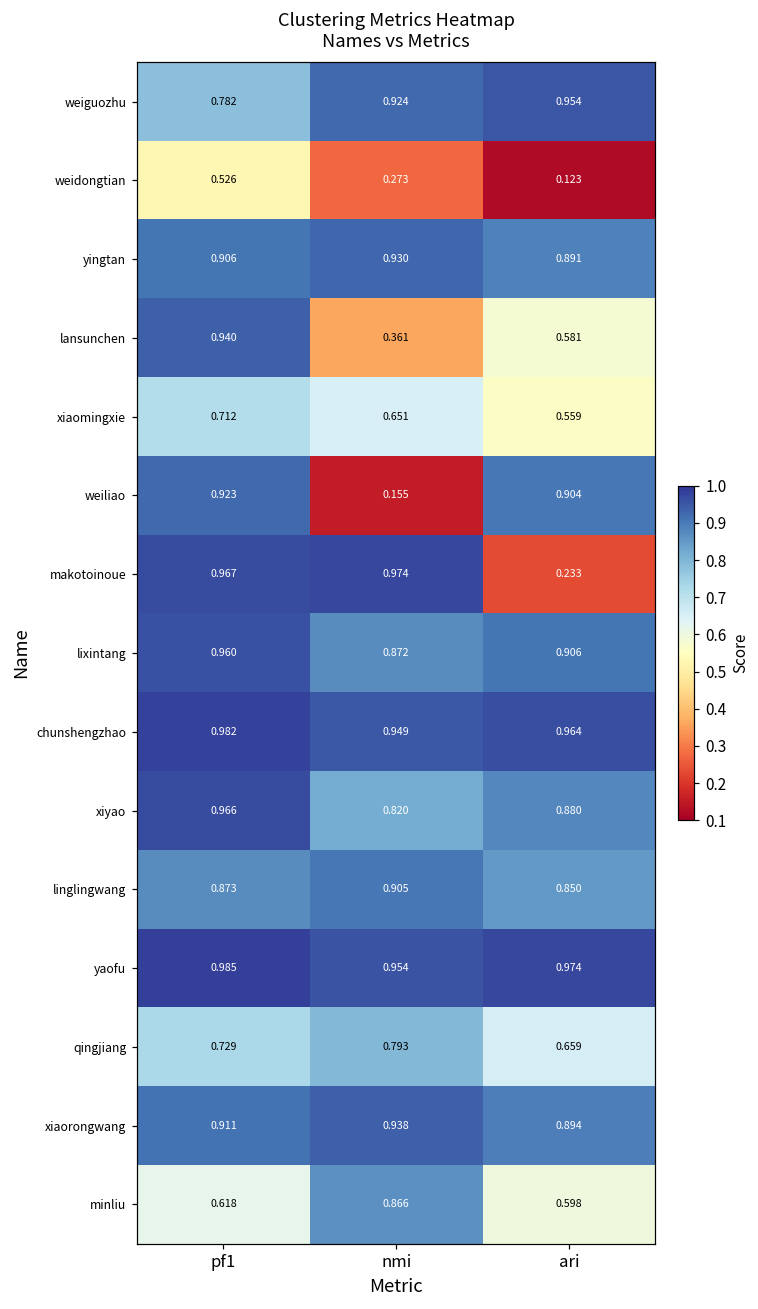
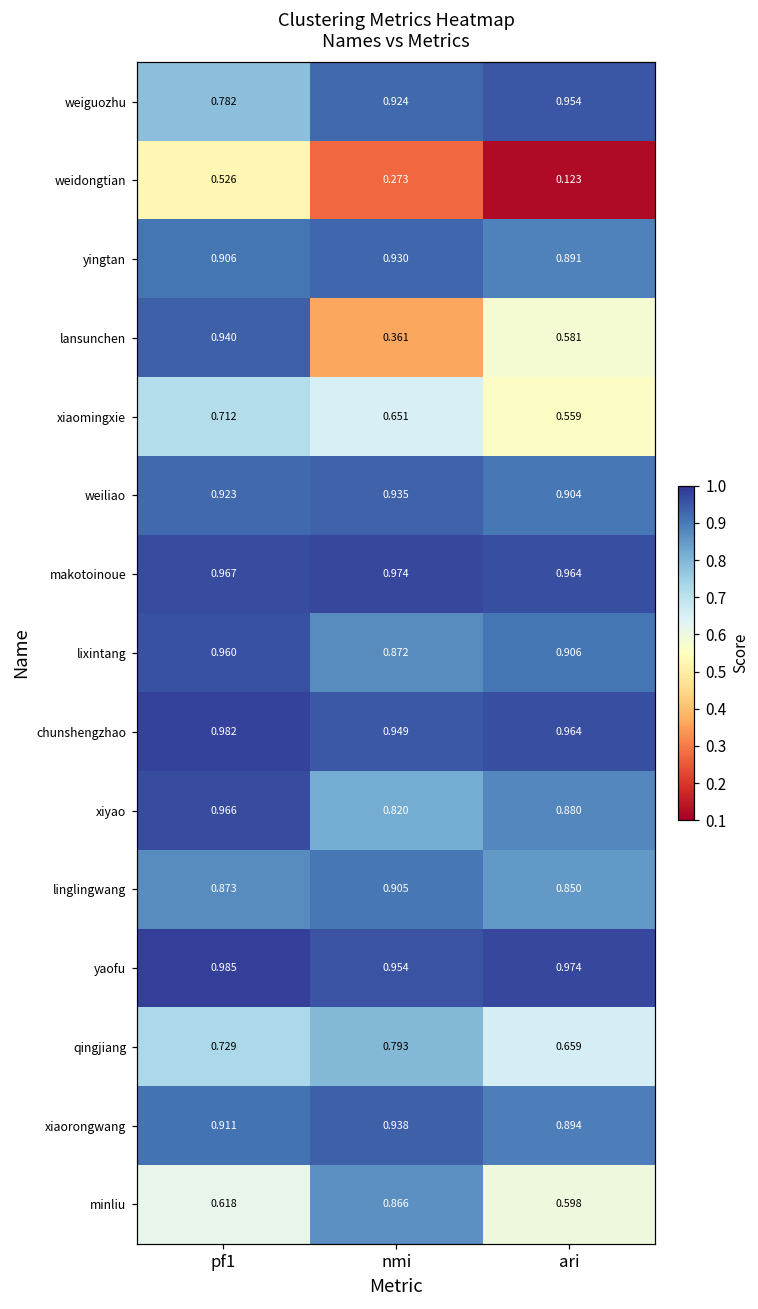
  {
    "weiguozhu": {
      "pf1": 0.782,
      "nmi": 0.924,
      "ari": 0.954
    },
    "weidongtian": {
      "pf1": 0.526,
      "nmi": 0.273,
      "ari": 0.123
    },
    "yingtan": {
      "pf1": 0.906,
      "nmi": 0.930,
      "ari": 0.891
    },
    "lansunchen": {
      "pf1": 0.940,
      "nmi": 0.361,
      "ari": 0.581
    },
    "xiaomingxie": {
      "pf1": 0.712,
      "nmi": 0.651,
      "ari": 0.559
    },
    "weiliao": {
      "pf1": 0.923,
-     "nmi": 0.155,
+     "nmi": 0.935,
      "ari": 0.904
    },
    "makotoinoue": {
      "pf1": 0.967,
      "nmi": 0.974,
-     "ari": 0.233
+     "ari": 0.964
    },
    "lixintang": {
      "pf1": 0.960,
      "nmi": 0.872,
      "ari": 0.906
    },
    "chunshengzhao": {
      "pf1": 0.982,
      "nmi": 0.949,
      "ari": 0.964
    },
    "xiyao": {
      "pf1": 0.966,
      "nmi": 0.820,
      "ari": 0.880
    },
    "linglingwang": {
      "pf1": 0.873,
      "nmi": 0.905,
      "ari": 0.850
    },
    "yaofu": {
      "pf1": 0.985,
      "nmi": 0.954,
      "ari": 0.974
    },
    "qingjiang": {
      "pf1": 0.729,
      "nmi": 0.793,
      "ari": 0.659
    },
    "xiaorongwang": {
      "pf1": 0.911,
      "nmi": 0.938,
      "ari": 0.894
    },
    "minliu": {
      "pf1": 0.618,
      "nmi": 0.866,
      "ari": 0.598
    }
  }
